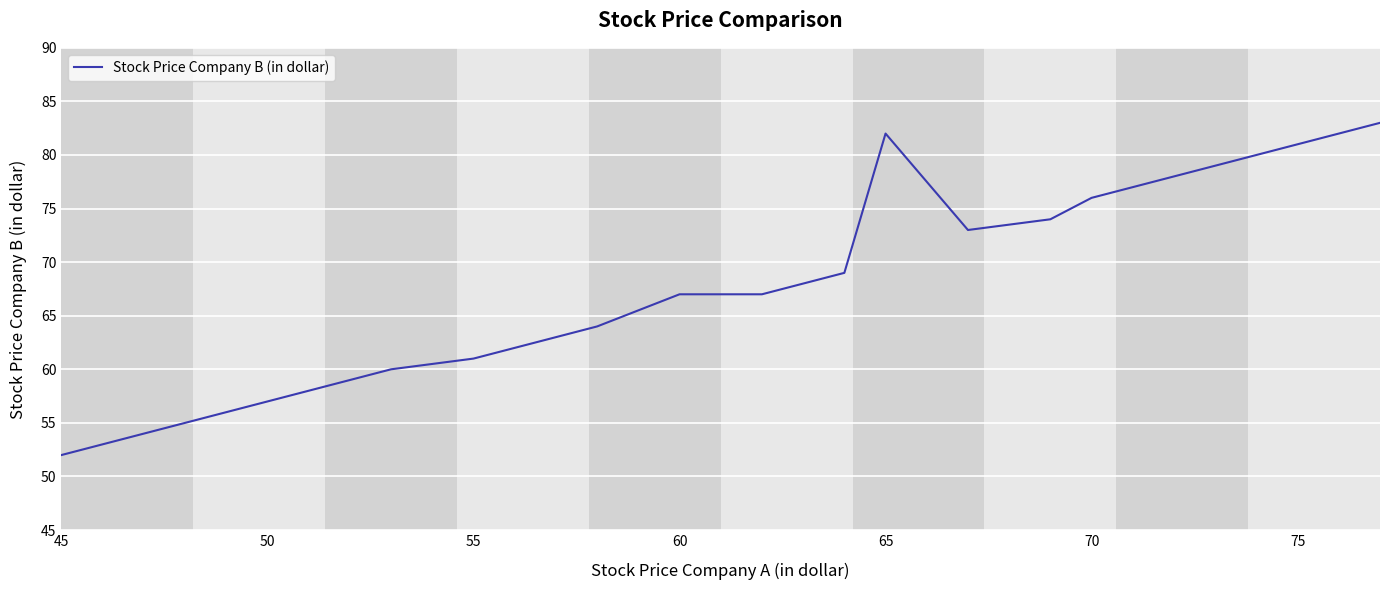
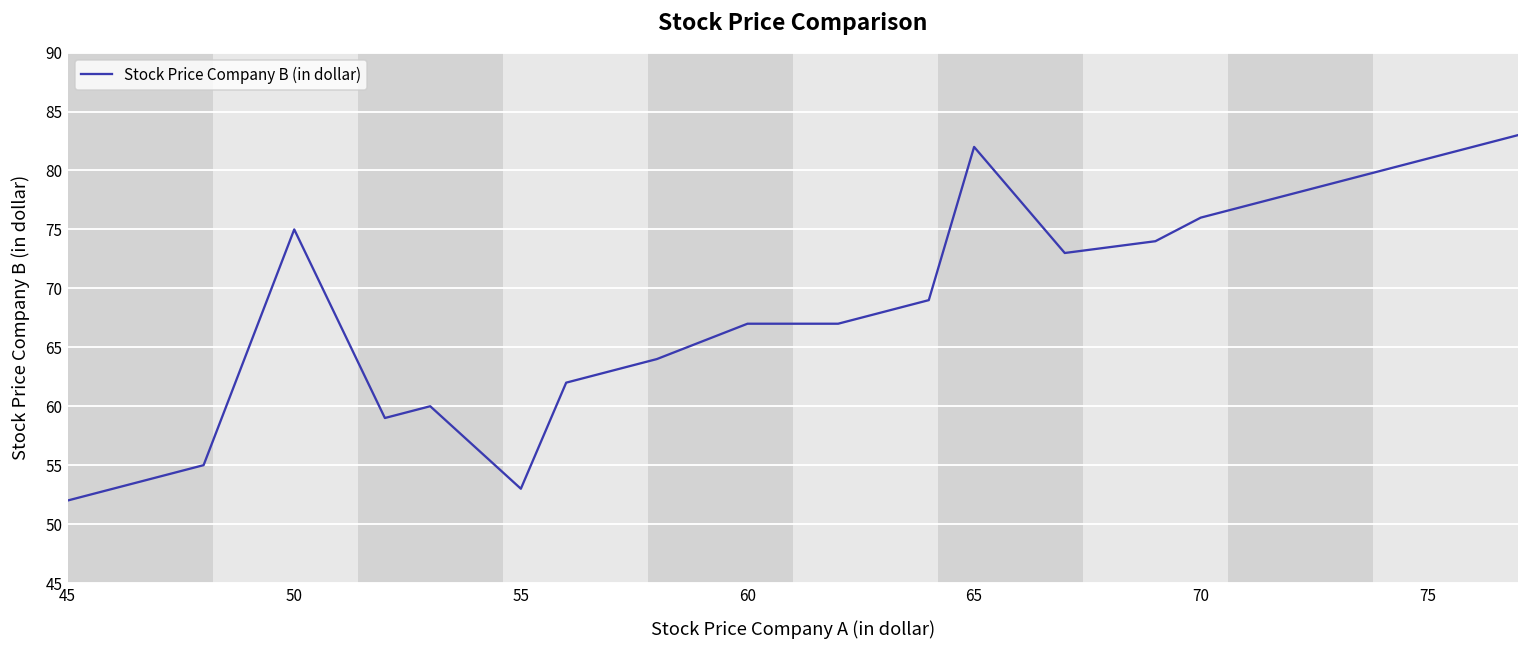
  {
    "45": 52,
-   "50": 57,
-   "55": 61,
+   "50": 75,
+   "55": 53,
    "60": 67,
    "65": 82,
    "70": 76
  }
